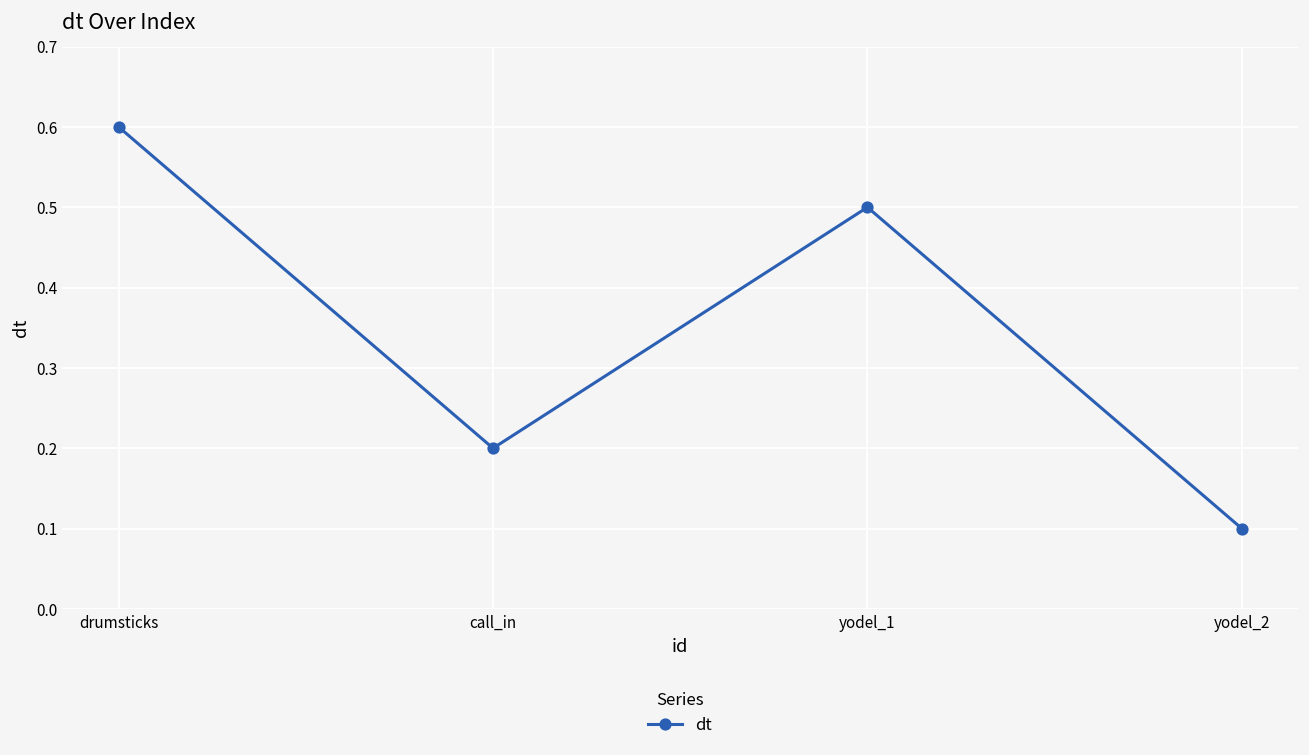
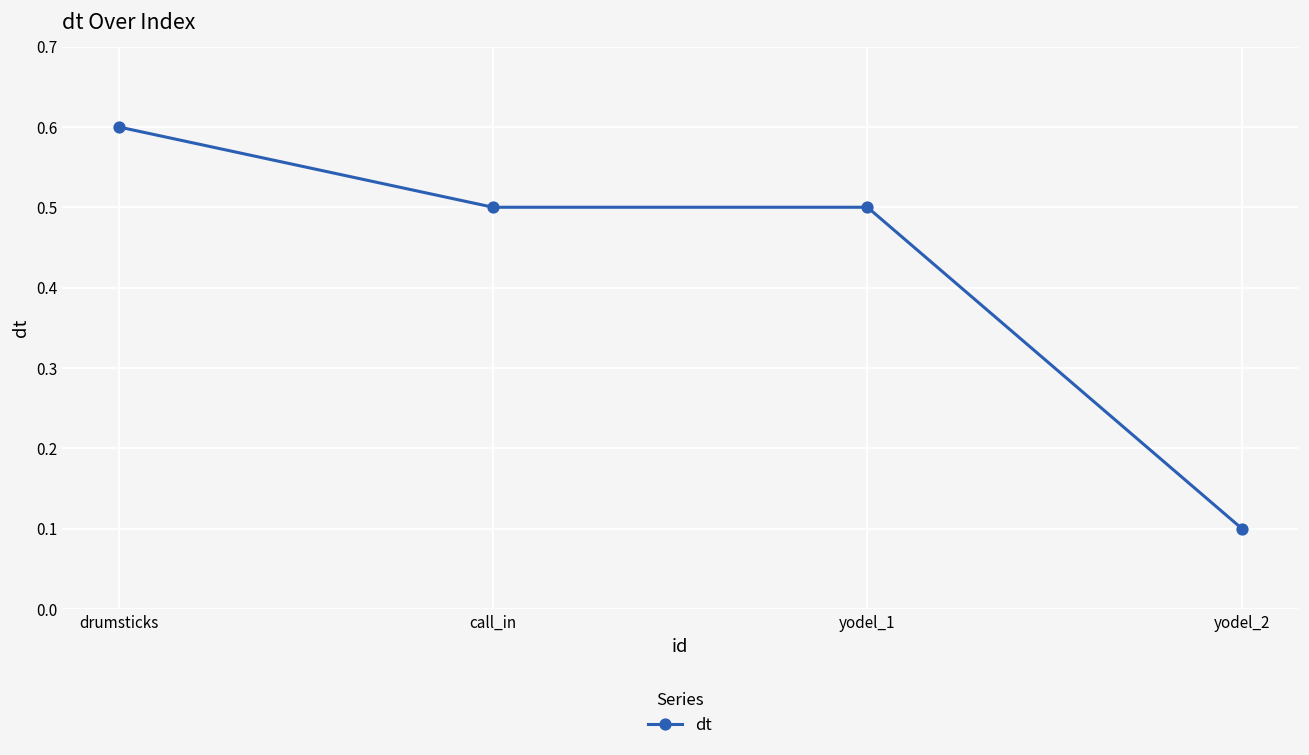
  {
    "drumsticks": 0.6,
-   "call_in": 0.2,
+   "call_in": 0.5,
    "yodel_1": 0.5,
    "yodel_2": 0.1
  }
